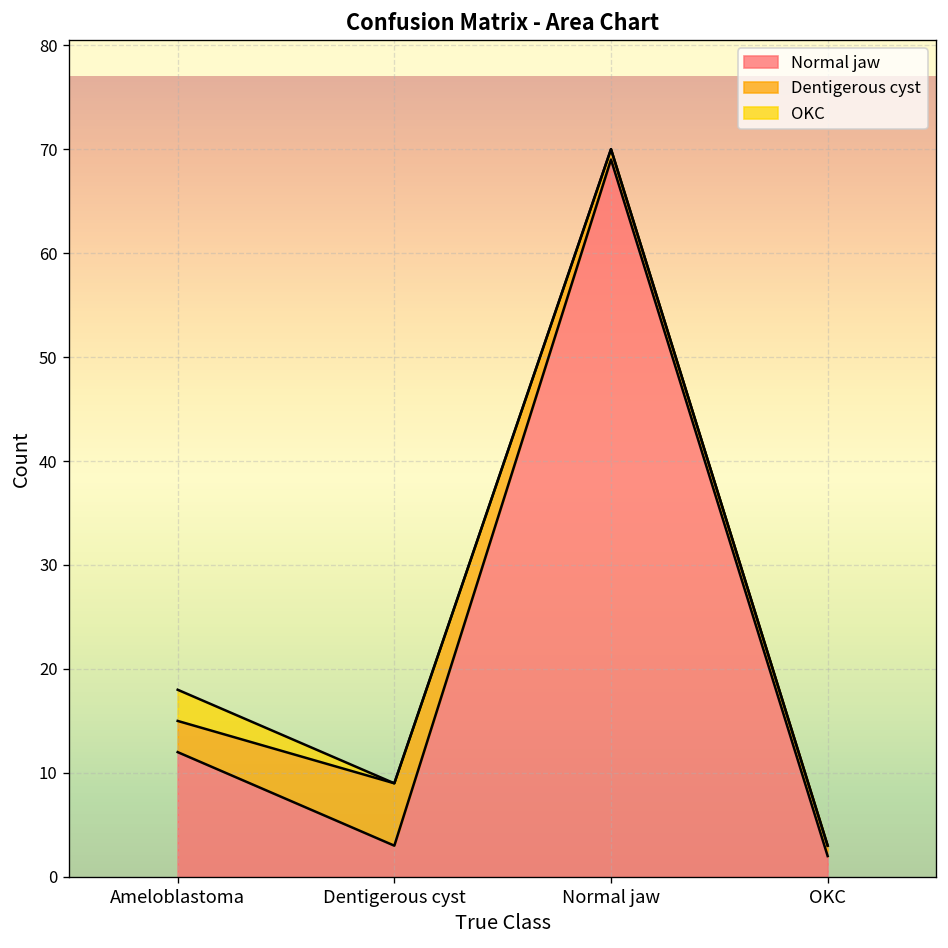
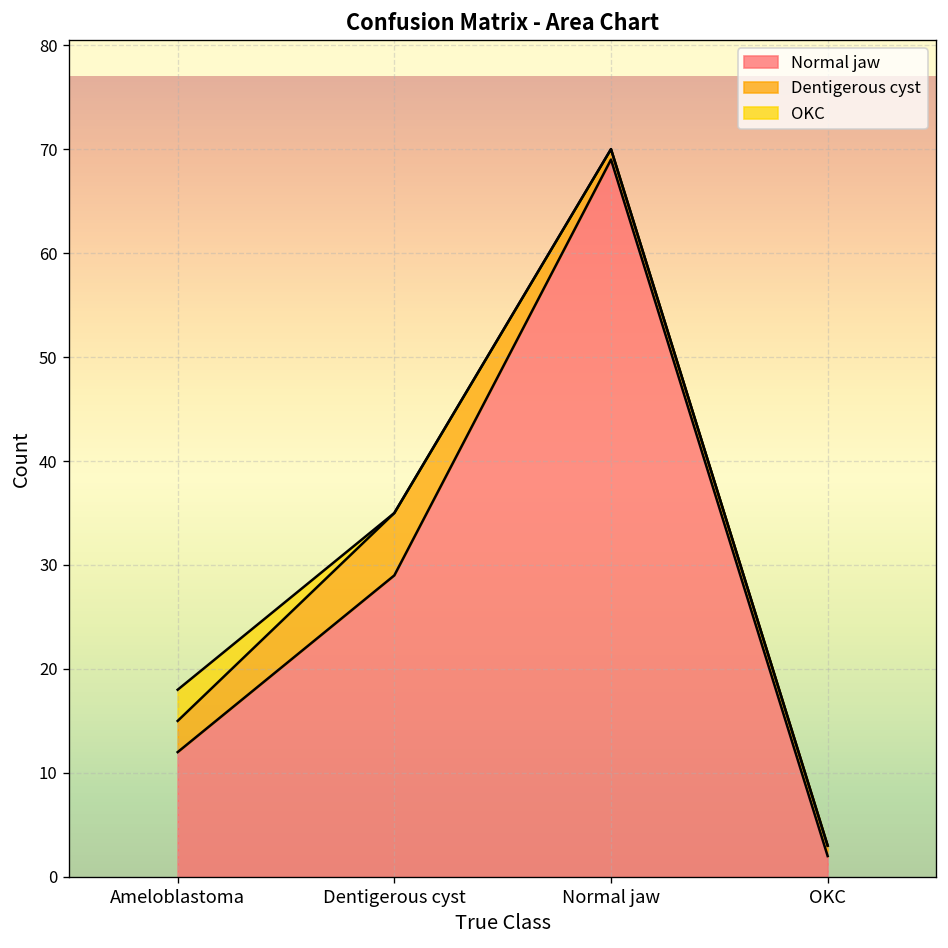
  {
    "Normal jaw": {
      "Ameloblastoma": 12,
-     "Dentigerous cyst": 3,
+     "Dentigerous cyst": 29,
      "Normal jaw": 69,
      "OKC": 2
    }
  }
